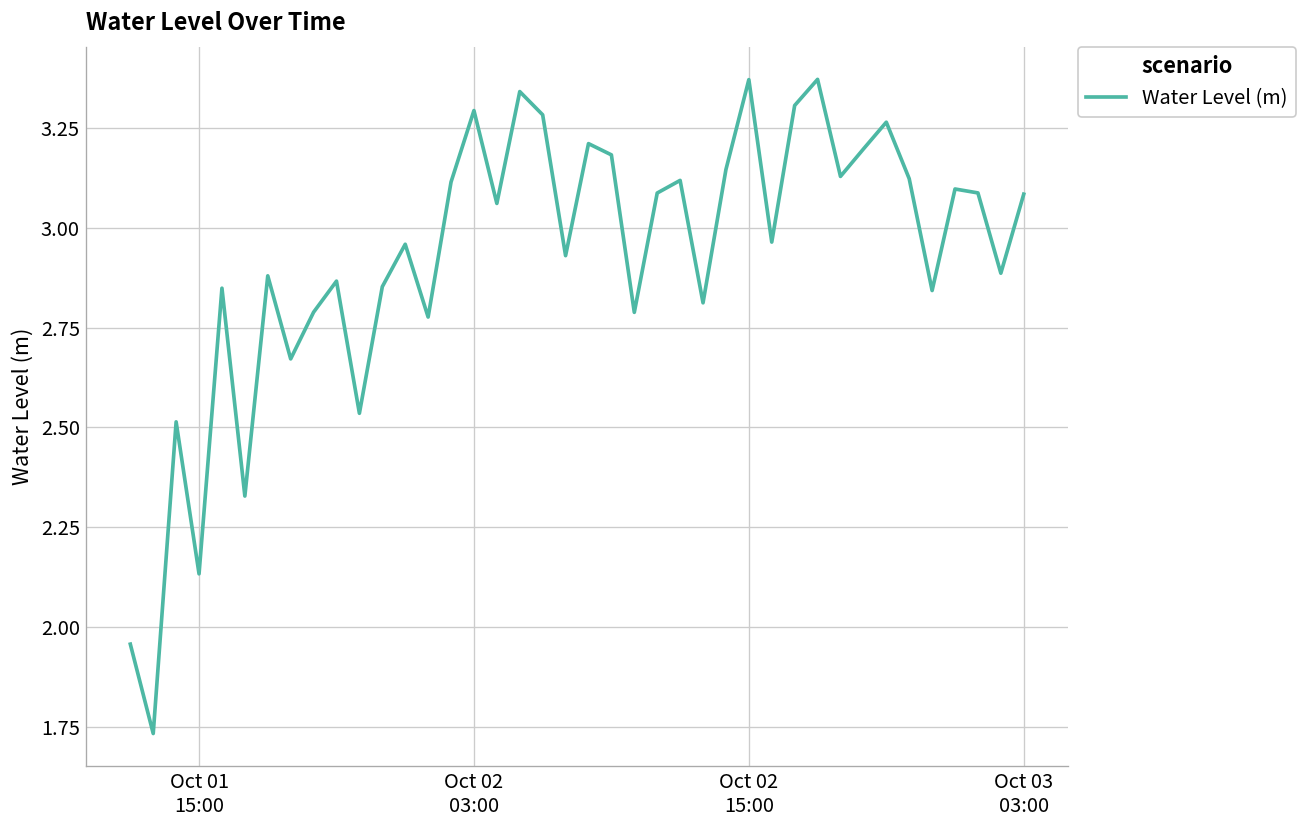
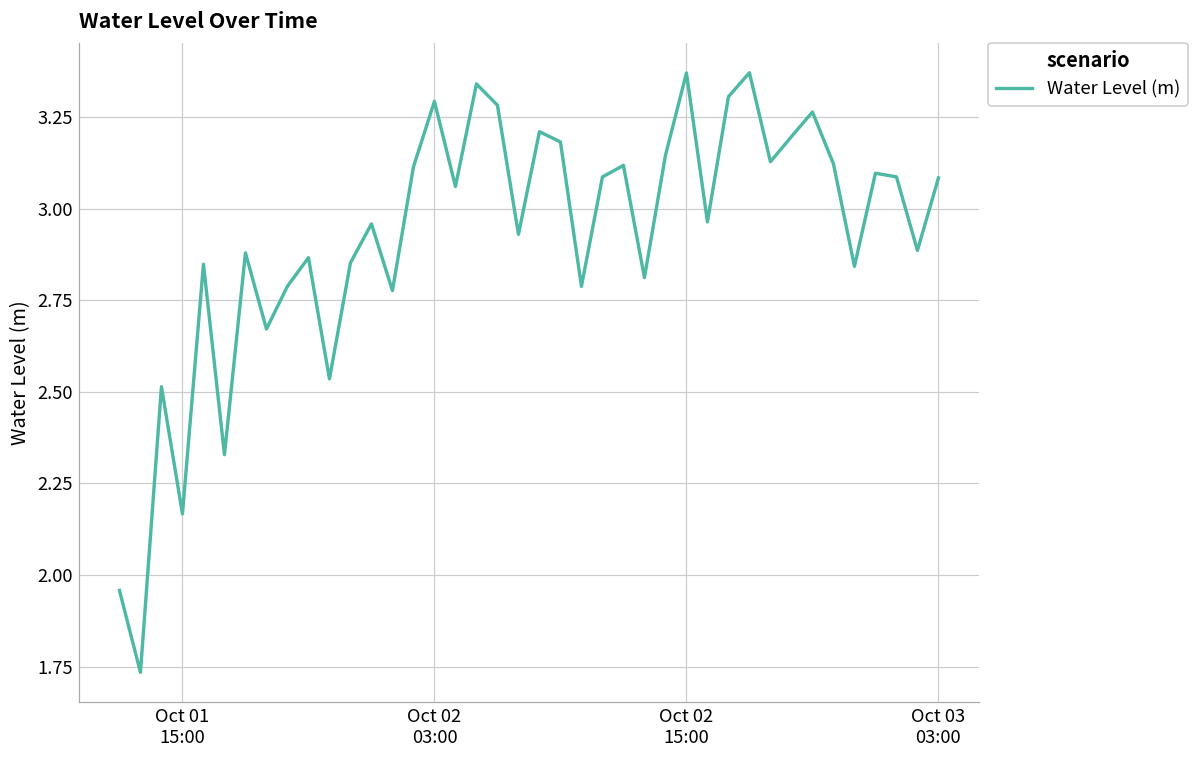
  {
-   "Oct 01 15:00": 2.13,
+   "Oct 01 15:00": 2.17,
    "Oct 02 03:00": 3.29,
    "Oct 02 15:00": 3.37,
    "Oct 03 03:00": 3.08
  }
